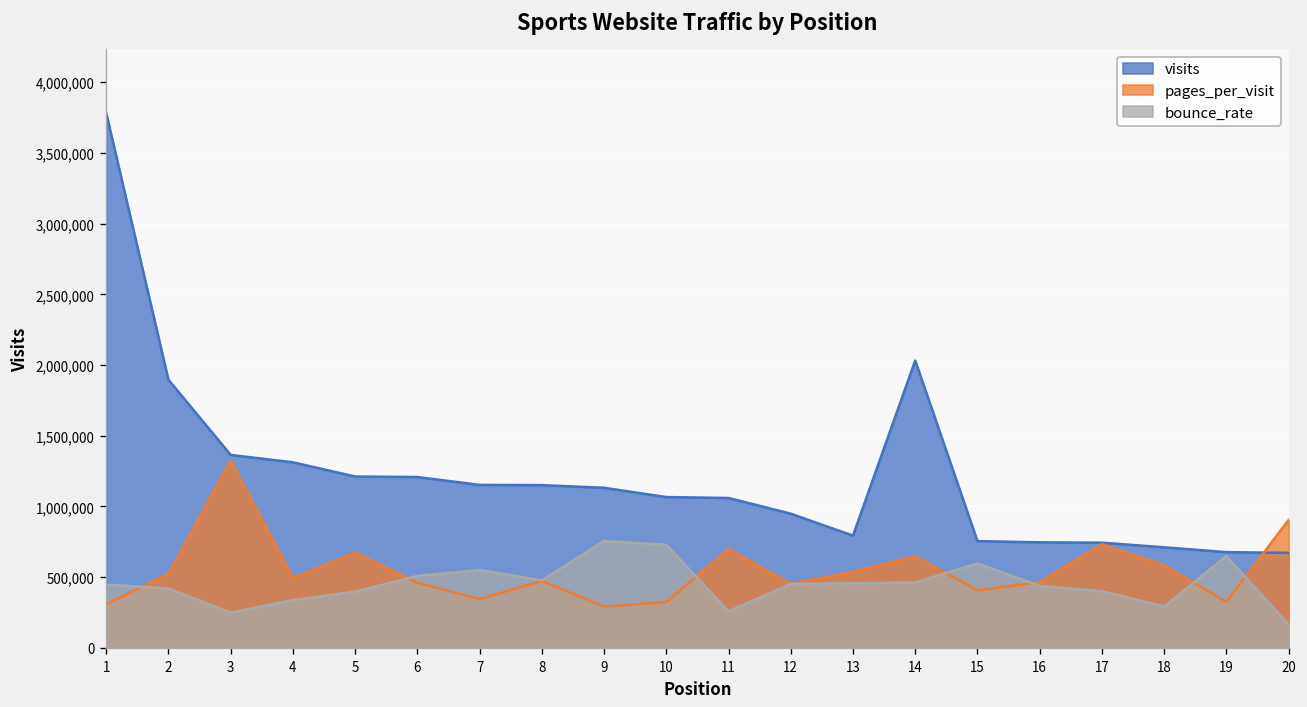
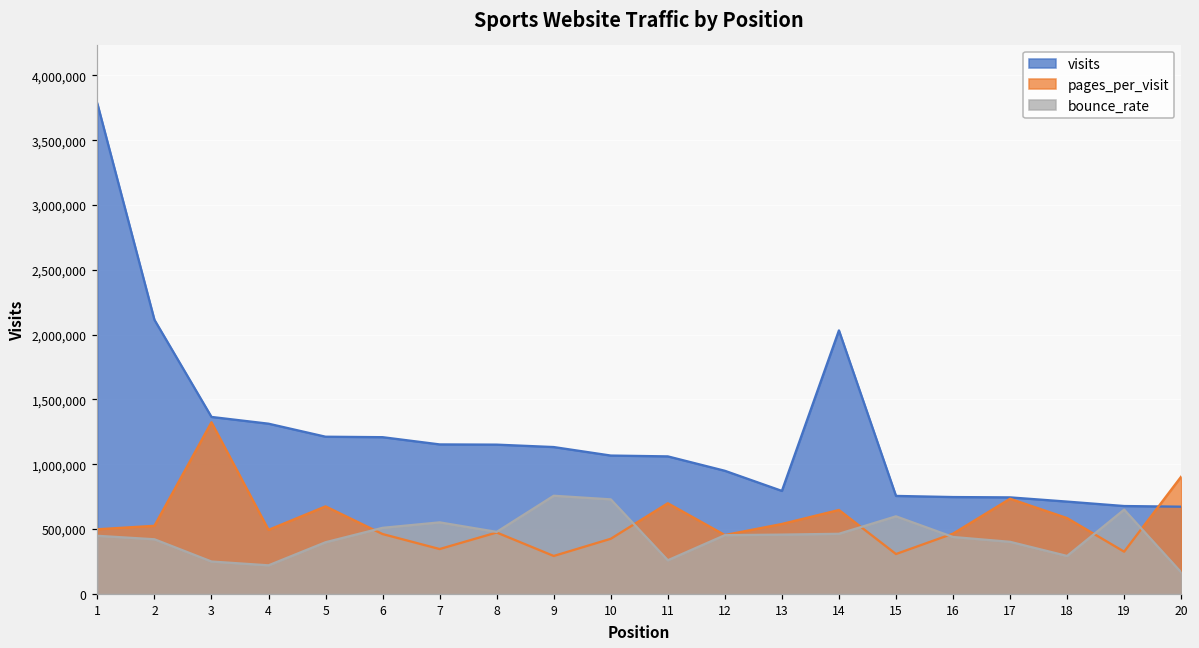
  {
    "visits": {
      "1": "3,780,000",
-     "2": "1,900,000",
+     "2": "2,110,000",
      "3": "1,360,000",
      "4": "1,310,000",
      "5": "1,210,000",
      "6": "1,210,000",
      "7": "1,150,000",
      "8": "1,150,000",
      "9": "1,130,000",
      "10": "1,070,000",
      "11": "1,060,000",
      "12": "950,000",
      "13": "790,000",
      "14": "2,030,000",
      "15": "760,000",
      "16": "750,000",
      "18": "710,000",
      "19": "680,000",
      "20": "670,000"
    },
    "pages_per_visit": {
-     "1": "310,000",
+     "1": "500,000",
      "2": "520,000",
      "3": "1,320,000",
      "4": "490,000",
      "5": "670,000",
      "6": "460,000",
      "7": "350,000",
      "9": "290,000",
-     "10": "320,000",
+     "10": "420,000",
      "11": "700,000",
      "13": "540,000",
      "14": "650,000",
-     "15": "410,000",
+     "15": "310,000",
      "16": "460,000",
      "18": "580,000",
      "19": "320,000",
      "20": "900,000"
    },
    "bounce_rate": {
      "1": "450,000",
      "2": "420,000",
      "3": "250,000",
-     "4": "340,000",
+     "4": "220,000",
      "5": "400,000",
      "6": "510,000",
      "7": "550,000",
      "9": "760,000",
      "10": "730,000",
      "11": "260,000",
      "13": "460,000",
      "14": "460,000",
      "15": "600,000",
      "16": "440,000",
      "17": "400,000",
      "18": "290,000",
      "19": "650,000",
      "20": "170,000"
    }
  }
